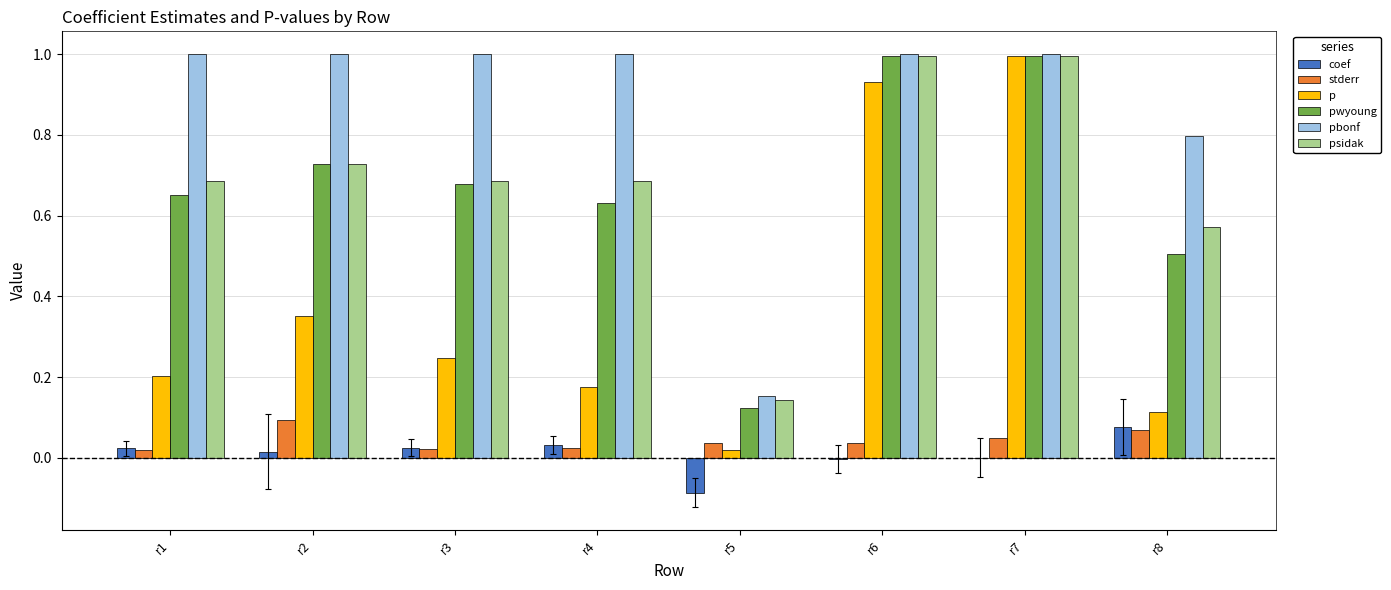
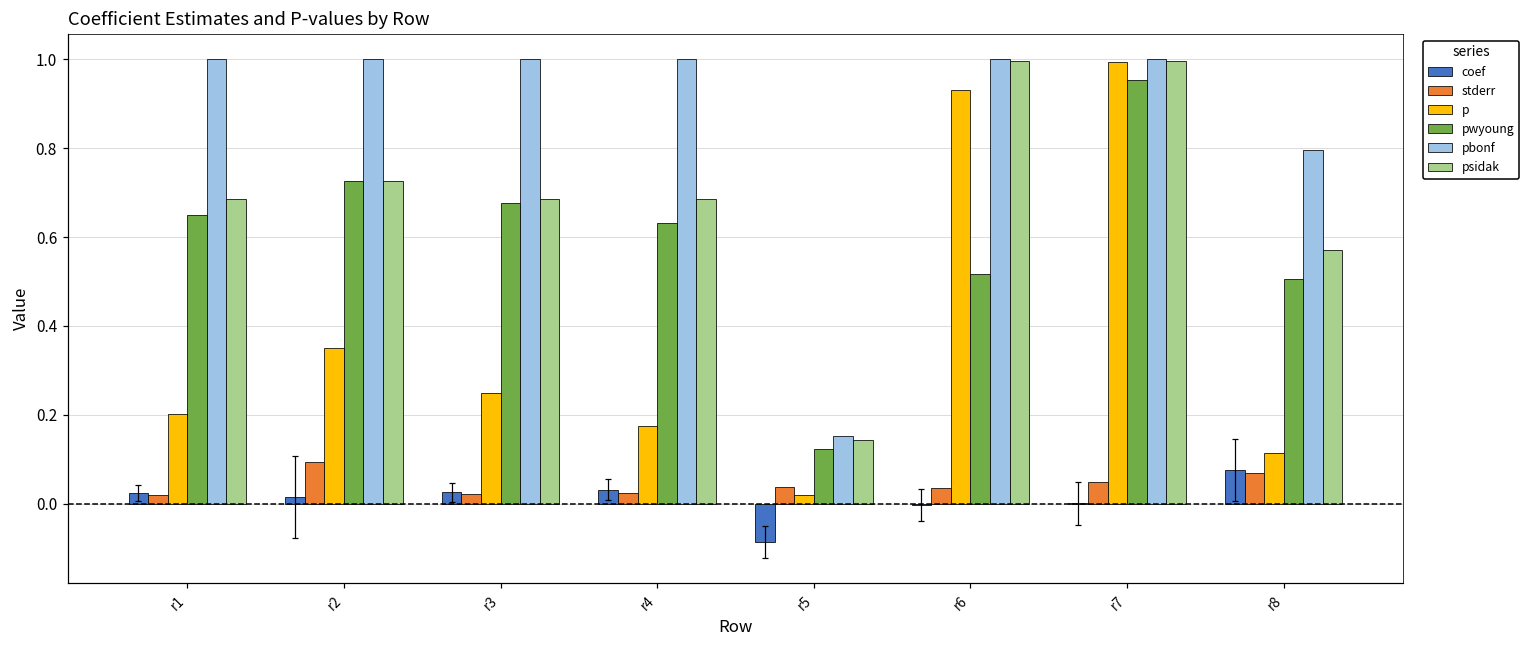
  {
    "stderr": {
      "r1": 0.02,
      "r2": 0.09,
      "r3": 0.02,
      "r4": 0.02,
      "r5": 0.04,
      "r6": 0.04,
      "r7": 0.05,
      "r8": 0.07
    },
    "p": {
      "r1": 0.20,
      "r2": 0.35,
      "r3": 0.25,
      "r4": 0.18,
      "r5": 0.02,
      "r6": 0.93,
      "r7": 0.99,
      "r8": 0.11
    },
    "pwyoung": {
      "r1": 0.65,
      "r2": 0.73,
      "r3": 0.68,
      "r4": 0.63,
      "r5": 0.12,
-     "r6": 0.99,
-     "r7": 0.99,
+     "r6": 0.52,
+     "r7": 0.95,
      "r8": 0.51
    },
    "pbonf": {
      "r1": 1.00,
      "r2": 1.00,
      "r3": 1.00,
      "r4": 1.00,
      "r5": 0.15,
      "r6": 1.00,
      "r7": 1.00,
      "r8": 0.80
    },
    "psidak": {
      "r1": 0.69,
      "r2": 0.73,
      "r3": 0.69,
      "r4": 0.69,
      "r5": 0.14,
      "r6": 1.00,
      "r7": 1.00,
      "r8": 0.57
    }
  }
